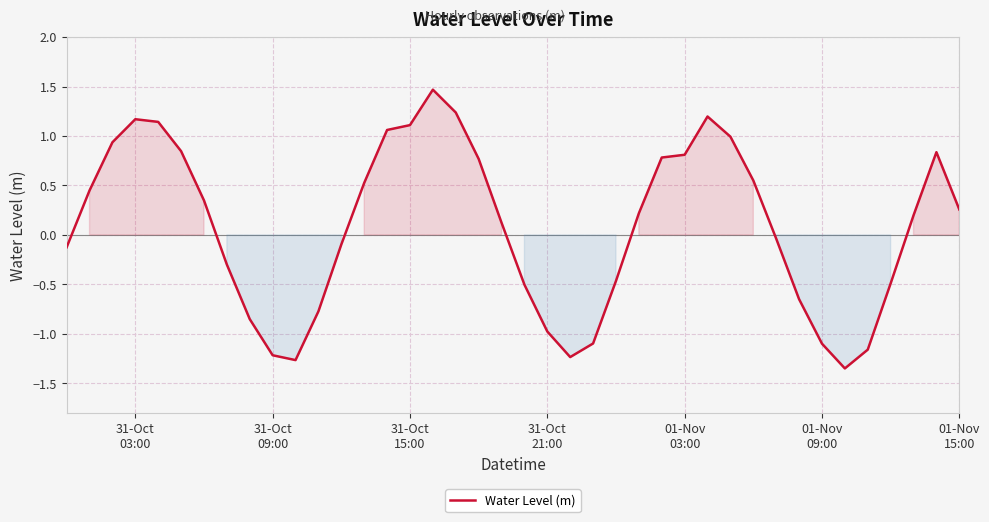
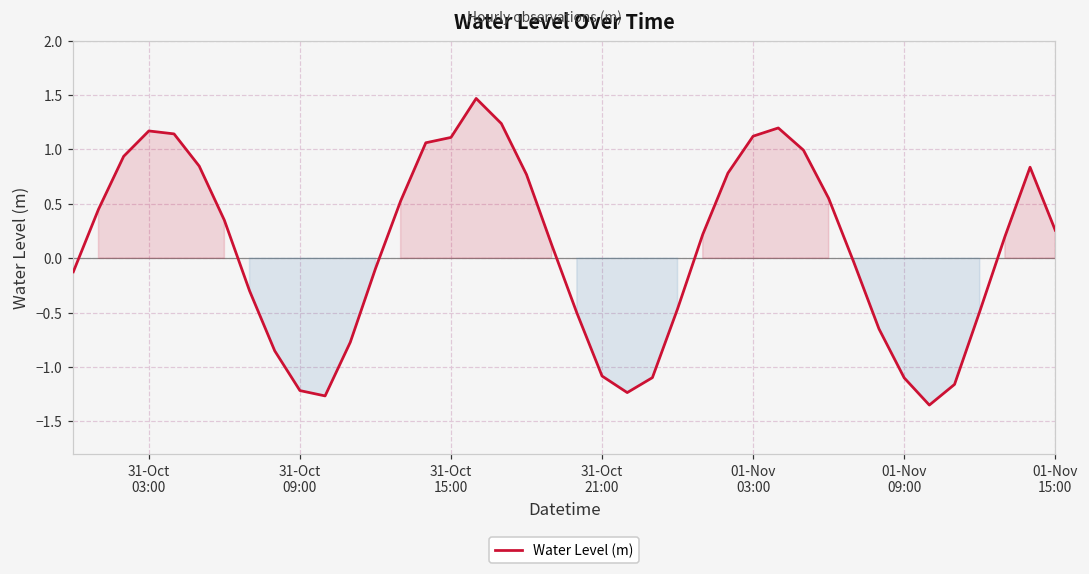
  {
    "31-Oct 03:00": 1.2,
    "31-Oct 09:00": -1.2,
    "31-Oct 15:00": 1.1,
-   "31-Oct 21:00": -1.0,
-   "01-Nov 03:00": 0.8,
+   "31-Oct 21:00": -1.1,
+   "01-Nov 03:00": 1.1,
    "01-Nov 09:00": -1.1,
    "01-Nov 15:00": 0.3
  }
